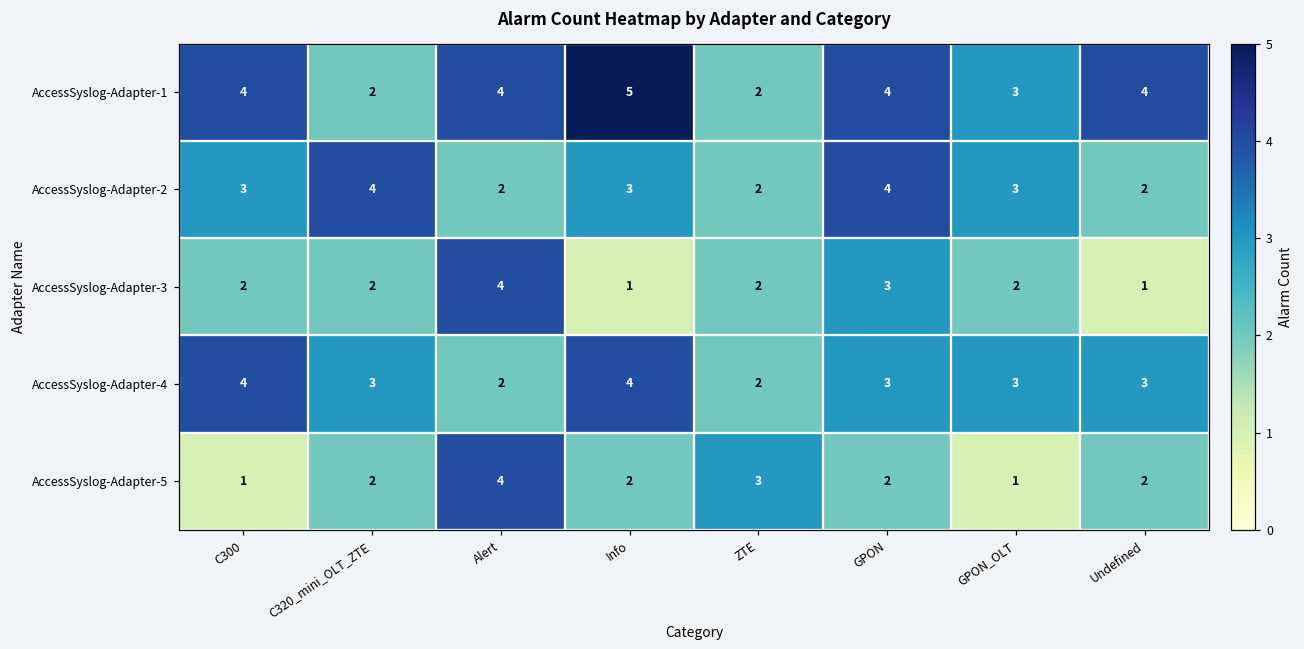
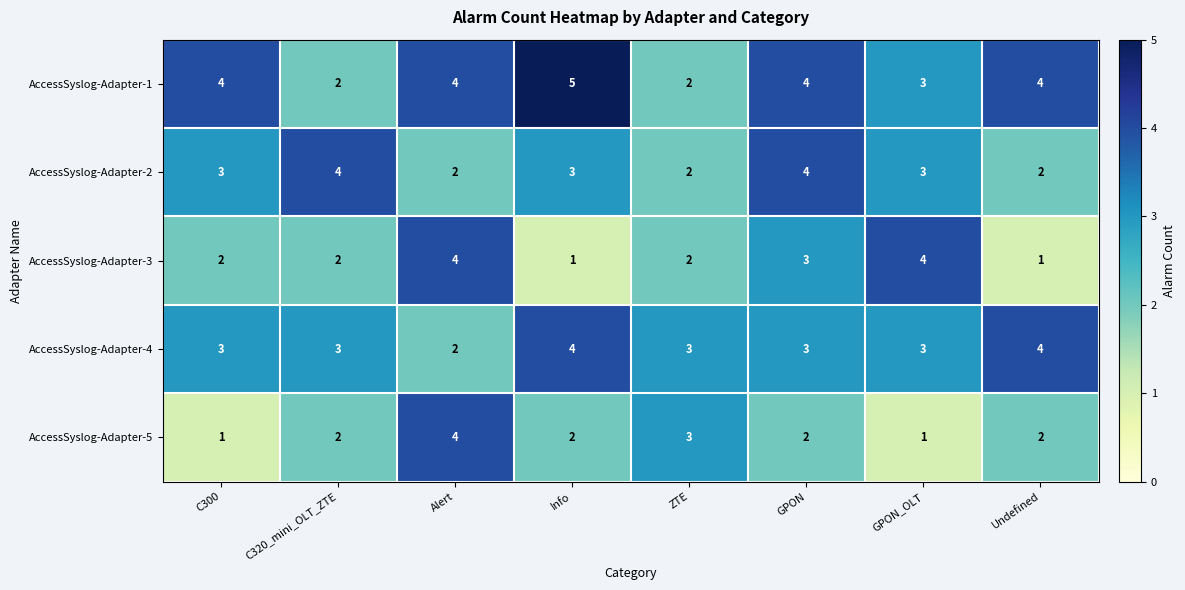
  {
    "AccessSyslog-Adapter-1": {
      "C300": 4,
      "C320_mini_OLT_ZTE": 2,
      "Alert": 4,
      "Info": 5,
      "ZTE": 2,
      "GPON": 4,
      "GPON_OLT": 3,
      "Undefined": 4
    },
    "AccessSyslog-Adapter-2": {
      "C300": 3,
      "C320_mini_OLT_ZTE": 4,
      "Alert": 2,
      "Info": 3,
      "ZTE": 2,
      "GPON": 4,
      "GPON_OLT": 3,
      "Undefined": 2
    },
    "AccessSyslog-Adapter-3": {
      "C300": 2,
      "C320_mini_OLT_ZTE": 2,
      "Alert": 4,
      "Info": 1,
      "ZTE": 2,
      "GPON": 3,
-     "GPON_OLT": 2,
+     "GPON_OLT": 4,
      "Undefined": 1
    },
    "AccessSyslog-Adapter-4": {
-     "C300": 4,
+     "C300": 3,
      "C320_mini_OLT_ZTE": 3,
      "Alert": 2,
      "Info": 4,
-     "ZTE": 2,
+     "ZTE": 3,
      "GPON": 3,
      "GPON_OLT": 3,
-     "Undefined": 3
+     "Undefined": 4
    },
    "AccessSyslog-Adapter-5": {
      "C300": 1,
      "C320_mini_OLT_ZTE": 2,
      "Alert": 4,
      "Info": 2,
      "ZTE": 3,
      "GPON": 2,
      "GPON_OLT": 1,
      "Undefined": 2
    }
  }
